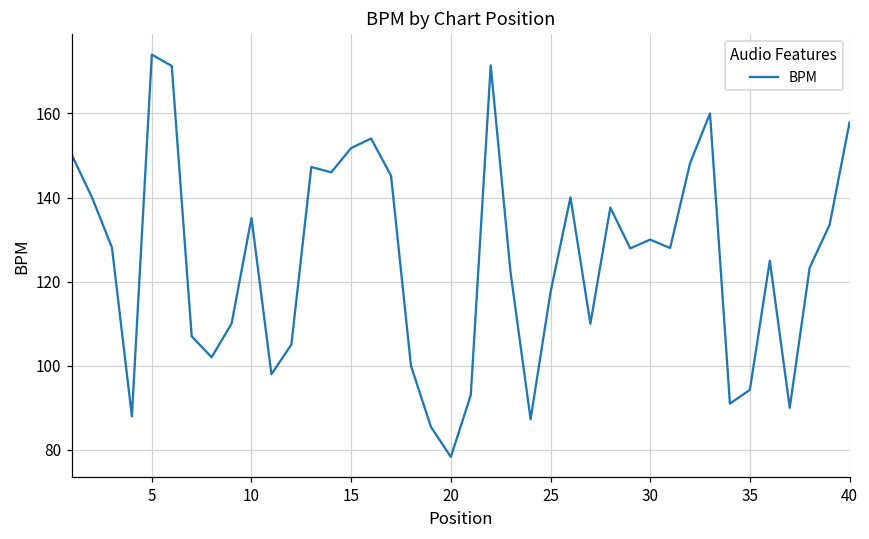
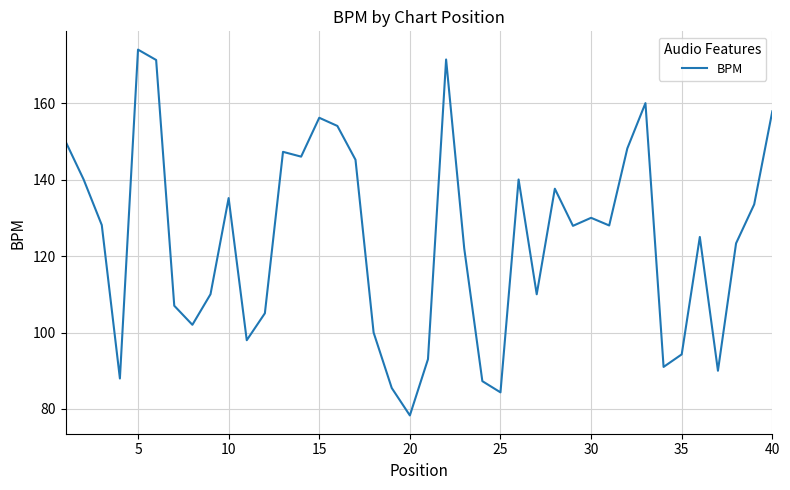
  {
    "5": 174,
    "10": 135,
-   "15": 152,
+   "15": 156,
    "20": 78,
-   "25": 117,
+   "25": 84,
    "30": 130,
    "35": 94,
    "40": 158
  }
